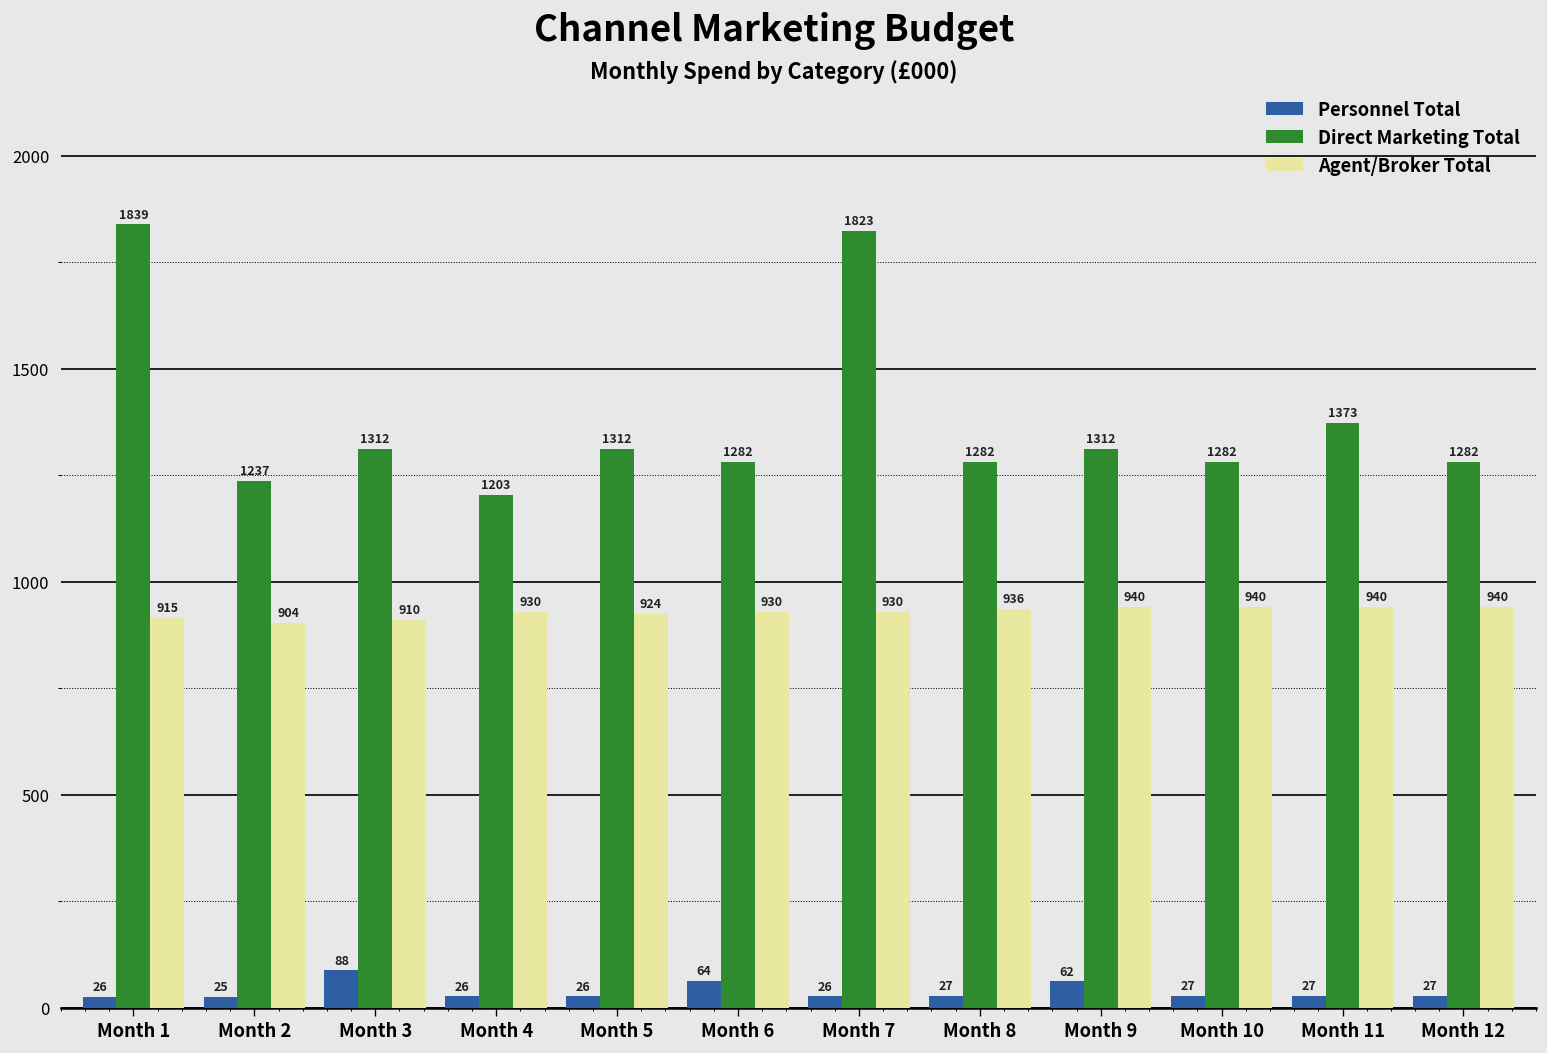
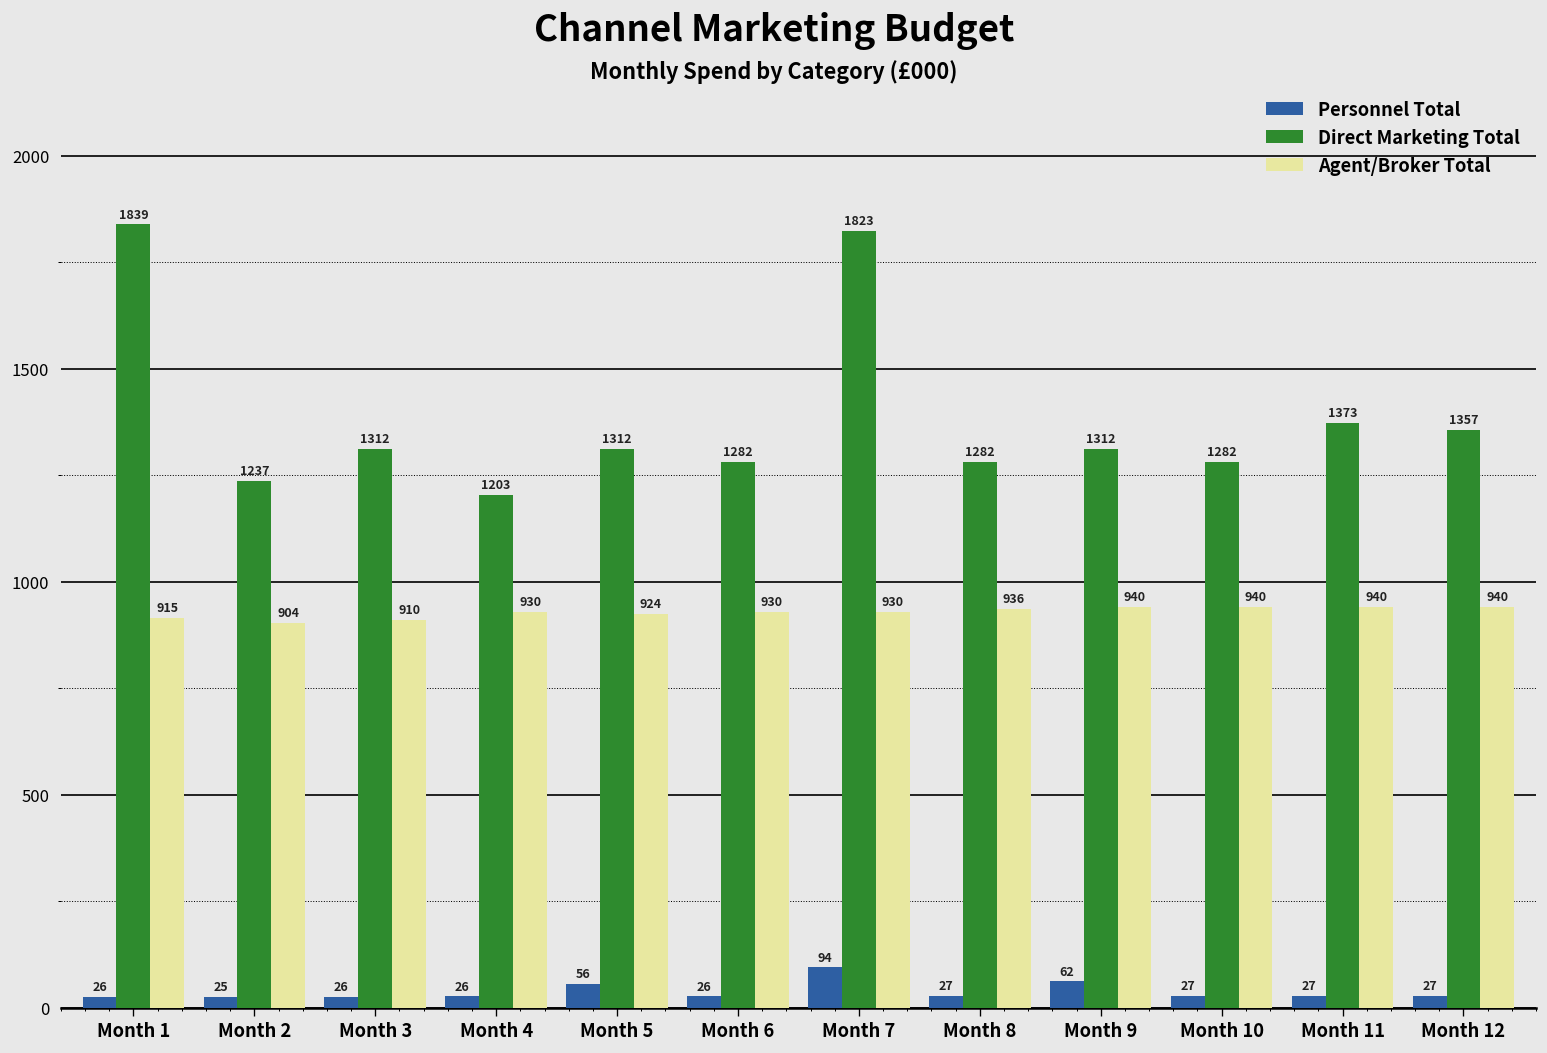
  {
    "Personnel Total": {
      "Month 1": 26,
      "Month 2": 25,
-     "Month 3": 88,
+     "Month 3": 26,
      "Month 4": 26,
-     "Month 5": 26,
-     "Month 6": 64,
-     "Month 7": 26,
+     "Month 5": 56,
+     "Month 6": 26,
+     "Month 7": 94,
      "Month 8": 27,
      "Month 9": 62,
      "Month 10": 27,
      "Month 11": 27,
      "Month 12": 27
    },
    "Direct Marketing Total": {
      "Month 1": 1839,
      "Month 2": 1237,
      "Month 3": 1312,
      "Month 4": 1203,
      "Month 5": 1312,
      "Month 6": 1282,
      "Month 7": 1823,
      "Month 8": 1282,
      "Month 9": 1312,
      "Month 10": 1282,
      "Month 11": 1373,
-     "Month 12": 1282
+     "Month 12": 1357
    },
    "Agent/Broker Total": {
      "Month 1": 915,
      "Month 2": 904,
      "Month 3": 910,
      "Month 4": 930,
      "Month 5": 924,
      "Month 6": 930,
      "Month 7": 930,
      "Month 8": 936,
      "Month 9": 940,
      "Month 10": 940,
      "Month 11": 940,
      "Month 12": 940
    }
  }
